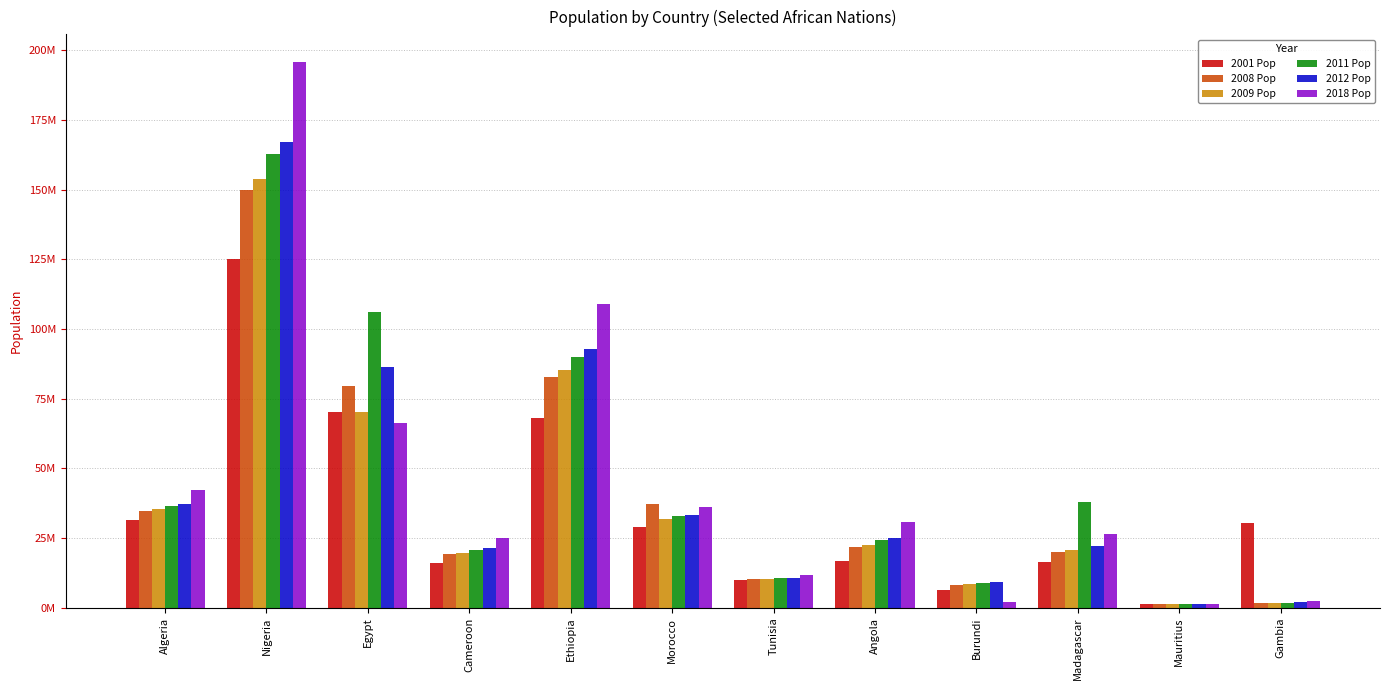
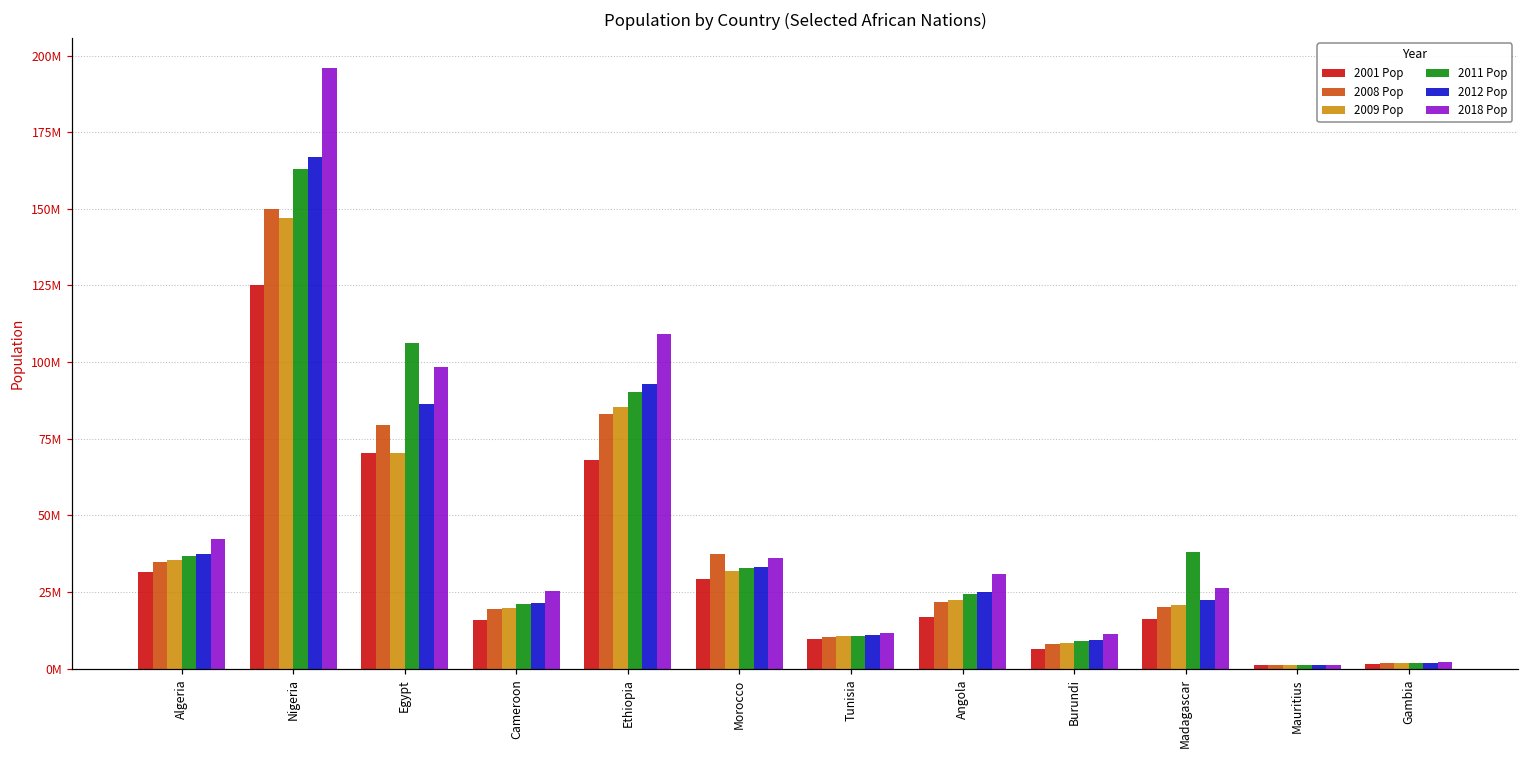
  {
    "2001 Pop": {
      "Algeria": 32000000,
      "Nigeria": 125000000,
      "Egypt": 70000000,
      "Cameroon": 16000000,
      "Ethiopia": 68000000,
      "Morocco": 29000000,
      "Tunisia": 10000000,
      "Angola": 17000000,
      "Burundi": 7000000,
      "Madagascar": 16000000,
      "Mauritius": 1000000,
-     "Gambia": 30000000
+     "Gambia": 1000000
    },
    "2008 Pop": {
      "Algeria": 35000000,
      "Nigeria": 150000000,
      "Egypt": 80000000,
      "Cameroon": 19000000,
      "Ethiopia": 83000000,
      "Morocco": 37000000,
      "Tunisia": 10000000,
      "Angola": 22000000,
      "Burundi": 8000000,
      "Madagascar": 20000000,
      "Mauritius": 1000000,
      "Gambia": 2000000
    },
    "2009 Pop": {
      "Algeria": 35000000,
-     "Nigeria": 154000000,
+     "Nigeria": 147000000,
      "Egypt": 70000000,
      "Cameroon": 20000000,
      "Ethiopia": 85000000,
      "Morocco": 32000000,
      "Tunisia": 11000000,
      "Angola": 23000000,
      "Burundi": 8000000,
      "Madagascar": 21000000,
      "Mauritius": 1000000,
      "Gambia": 2000000
    },
    "2011 Pop": {
      "Algeria": 37000000,
      "Nigeria": 163000000,
      "Egypt": 106000000,
      "Cameroon": 21000000,
      "Ethiopia": 90000000,
      "Morocco": 33000000,
      "Tunisia": 11000000,
      "Angola": 24000000,
      "Burundi": 9000000,
      "Madagascar": 38000000,
      "Mauritius": 1000000,
      "Gambia": 2000000
    },
    "2012 Pop": {
      "Algeria": 37000000,
      "Nigeria": 167000000,
      "Egypt": 86000000,
      "Cameroon": 22000000,
      "Ethiopia": 93000000,
      "Morocco": 33000000,
      "Tunisia": 11000000,
      "Angola": 25000000,
      "Burundi": 9000000,
      "Madagascar": 22000000,
      "Mauritius": 1000000,
      "Gambia": 2000000
    },
    "2018 Pop": {
      "Algeria": 42000000,
      "Nigeria": 196000000,
-     "Egypt": 66000000,
+     "Egypt": 98000000,
      "Cameroon": 25000000,
      "Ethiopia": 109000000,
      "Morocco": 36000000,
      "Tunisia": 12000000,
      "Angola": 31000000,
-     "Burundi": 2000000,
+     "Burundi": 11000000,
      "Madagascar": 26000000,
      "Mauritius": 1000000,
      "Gambia": 2000000
    }
  }
